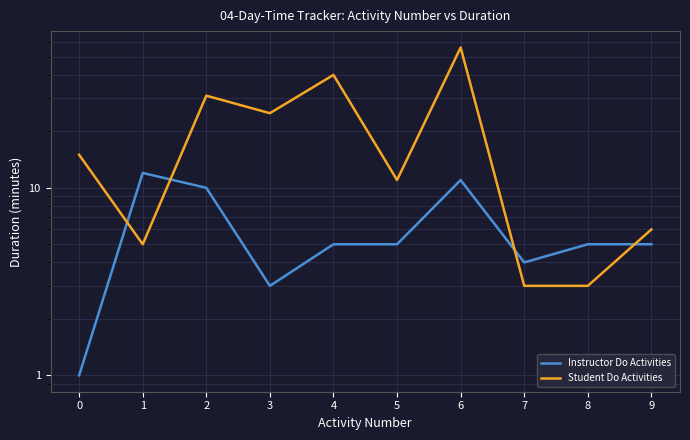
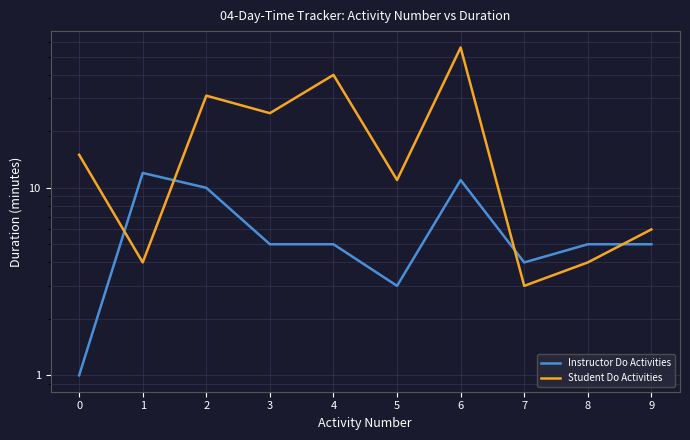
  {
    "Instructor Do Activities": {
      "0": 1,
      "1": 12,
      "2": 10,
-     "3": 3,
+     "3": 5,
      "4": 5,
-     "5": 5,
+     "5": 3,
      "6": 11,
      "7": 4,
      "8": 5,
      "9": 5
    },
    "Student Do Activities": {
      "0": 15,
-     "1": 5,
+     "1": 4,
      "2": 31,
      "3": 25,
      "4": 40,
      "5": 11,
      "6": 56,
      "7": 3,
-     "8": 3,
+     "8": 4,
      "9": 6
    }
  }
